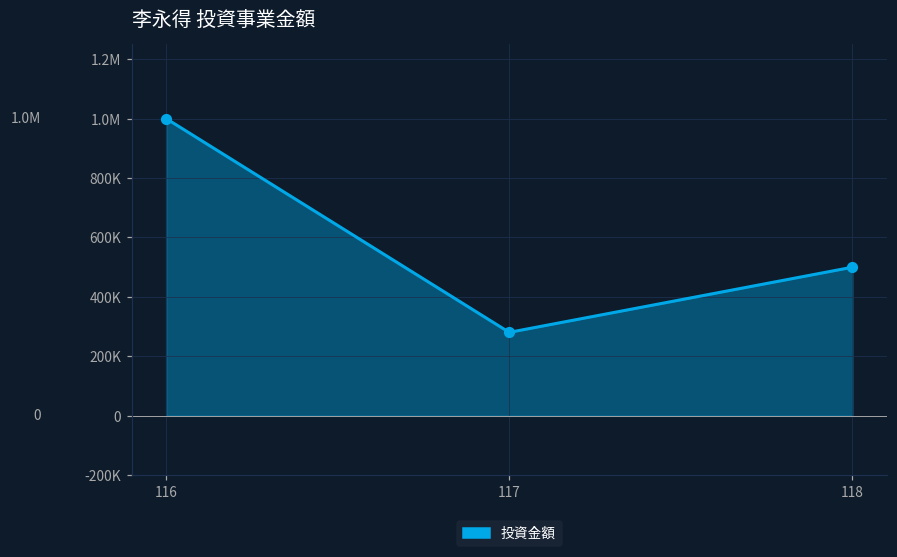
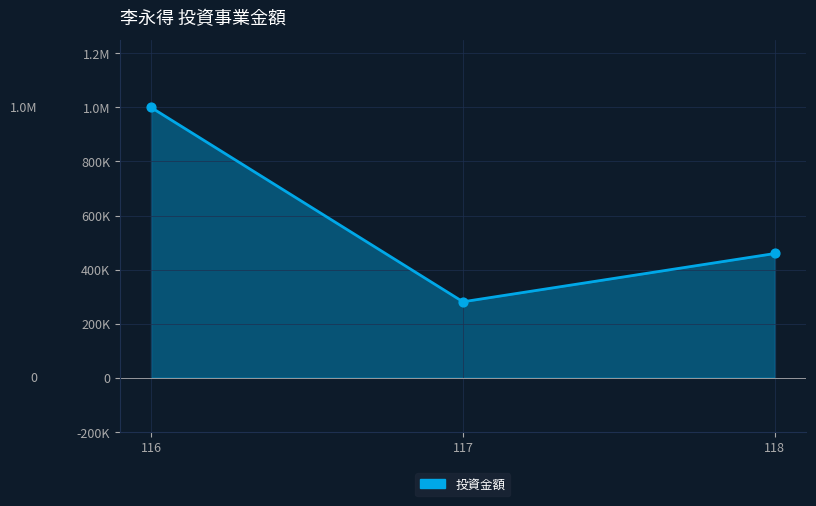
  {
    "116": 1000000,
    "117": 280000,
-   "118": 500000
+   "118": 460000
  }
